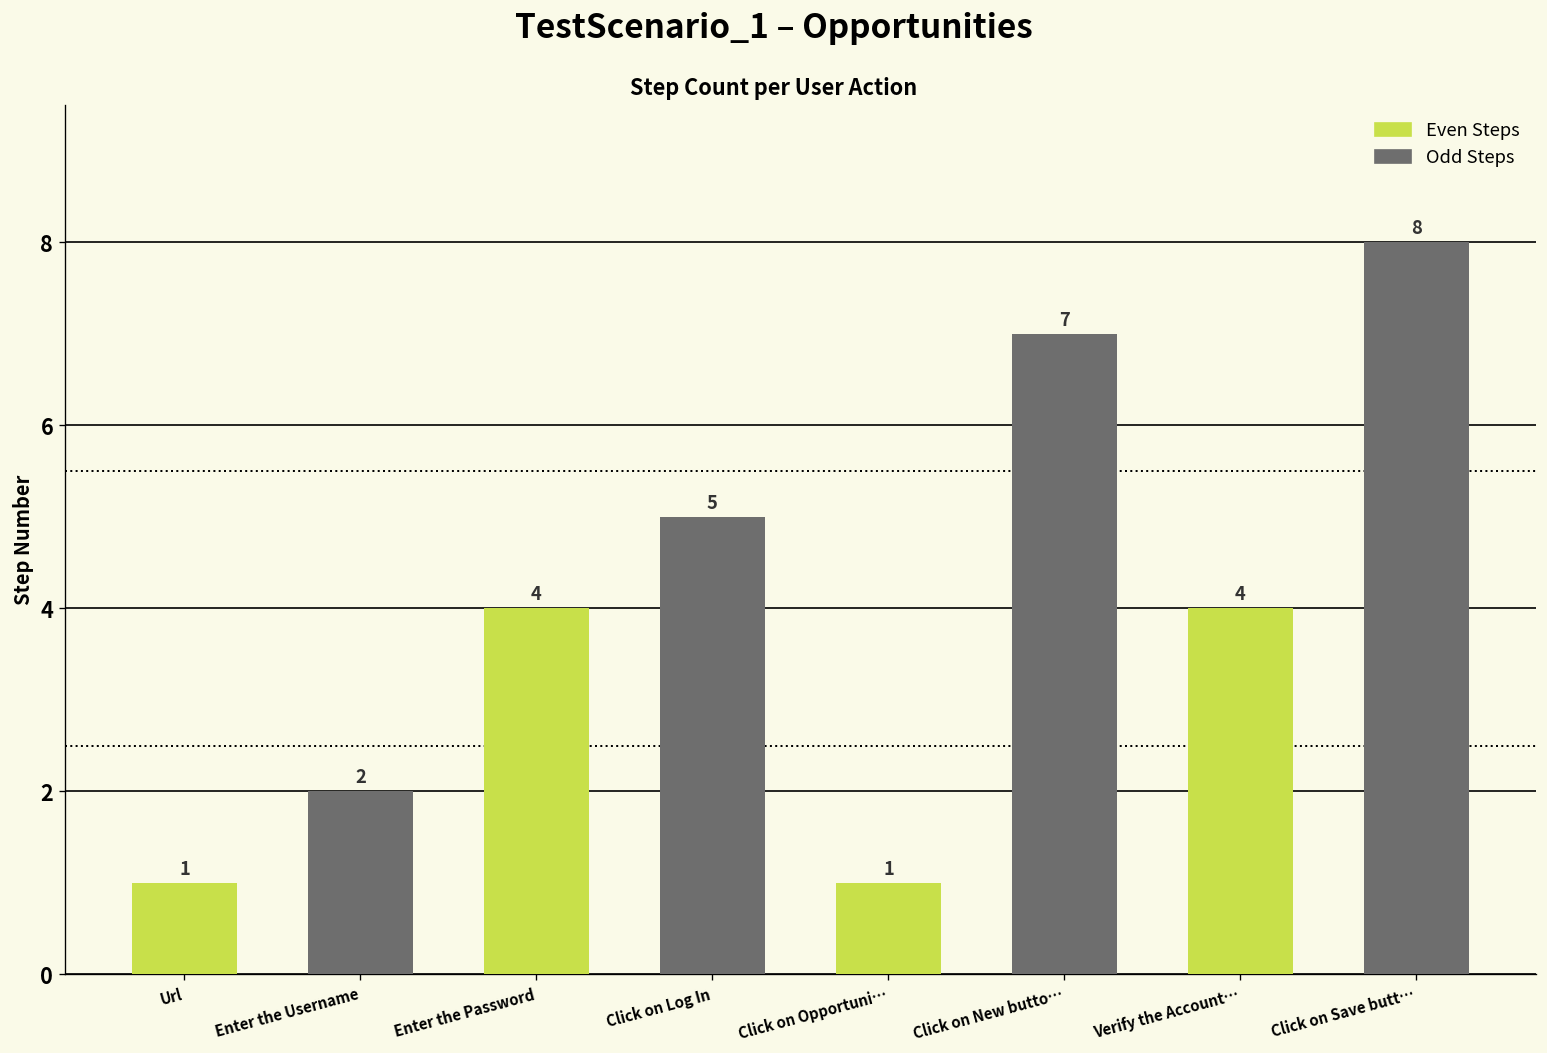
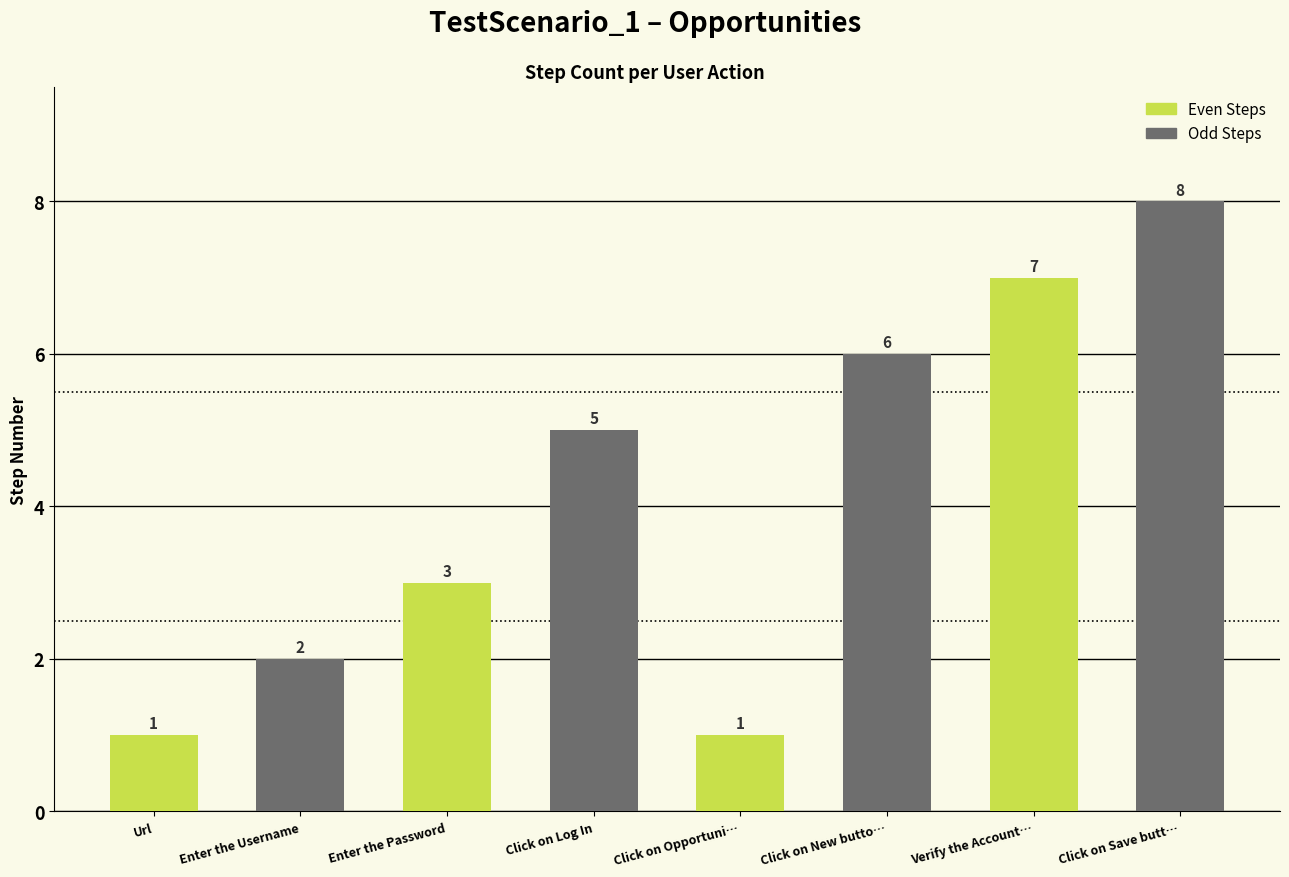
  {
    "Url": 1,
    "Enter the Username": 2,
-   "Enter the Password": 4,
+   "Enter the Password": 3,
    "Click on Log In": 5,
    "Click on Opportuni…": 1,
-   "Click on New butto…": 7,
-   "Verify the Account…": 4,
+   "Click on New butto…": 6,
+   "Verify the Account…": 7,
    "Click on Save butt…": 8
  }
